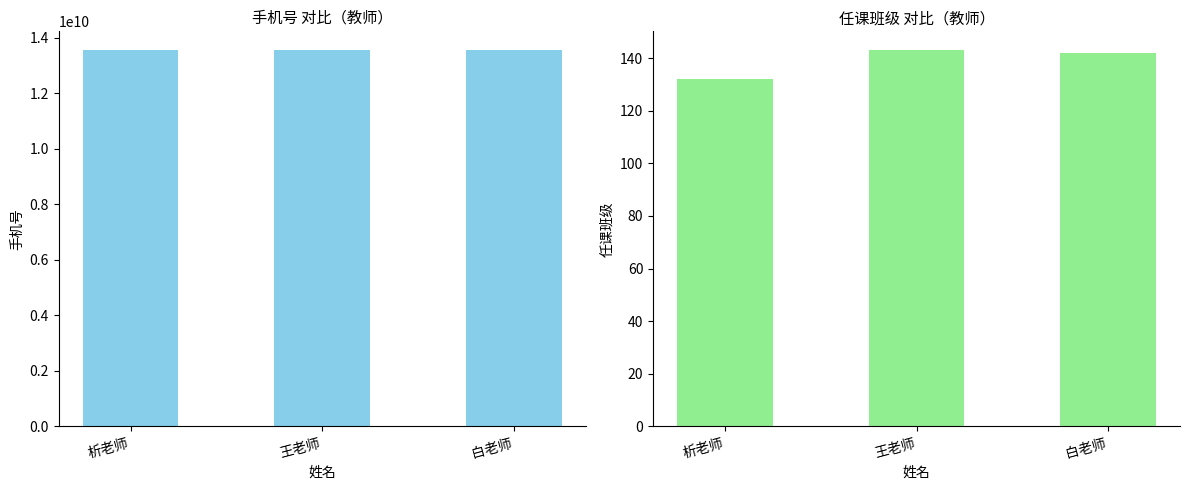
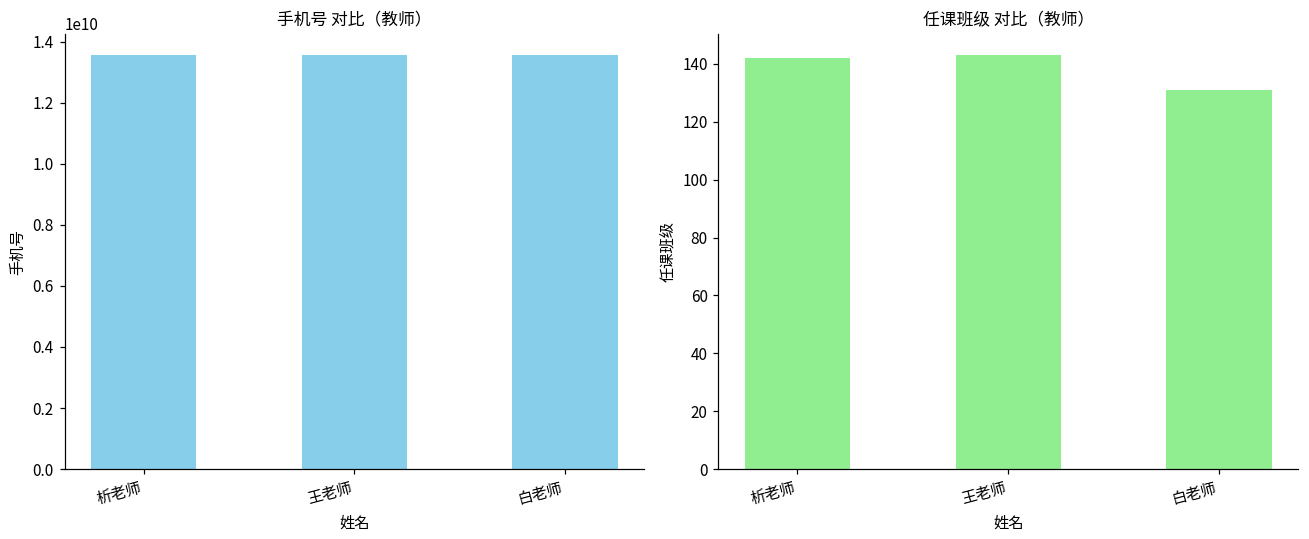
  {
    "手机号 对比（教师）": {
      "析老师": 13600000000,
      "王老师": 13600000000,
      "白老师": 13600000000
    },
    "任课班级 对比（教师）": {
-     "析老师": 132,
+     "析老师": 142,
      "王老师": 143,
-     "白老师": 142
+     "白老师": 131
    }
  }
